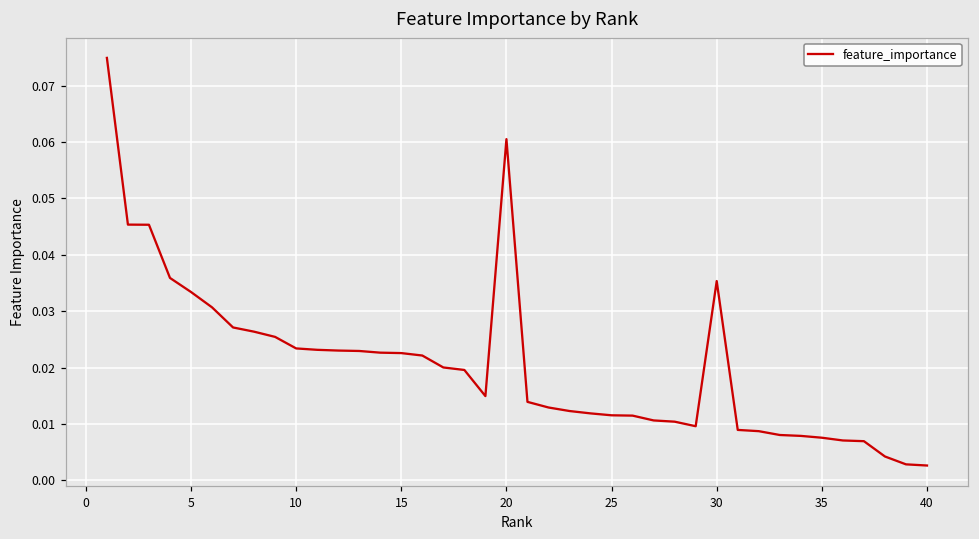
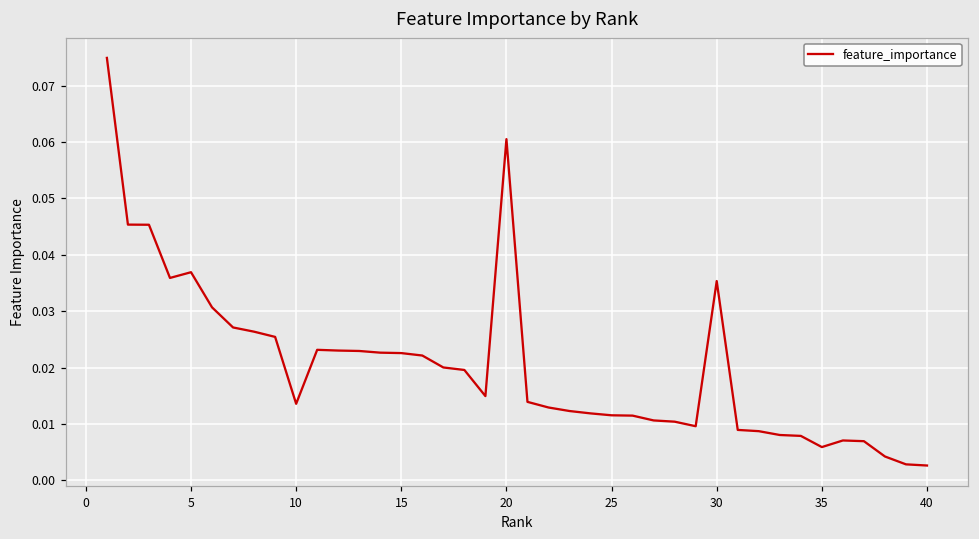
  {
-   "5": 0.033,
-   "10": 0.023,
+   "5": 0.037,
+   "10": 0.014,
    "15": 0.023,
    "20": 0.061,
    "25": 0.012,
    "30": 0.035,
-   "35": 0.008,
+   "35": 0.006,
    "40": 0.003
  }
